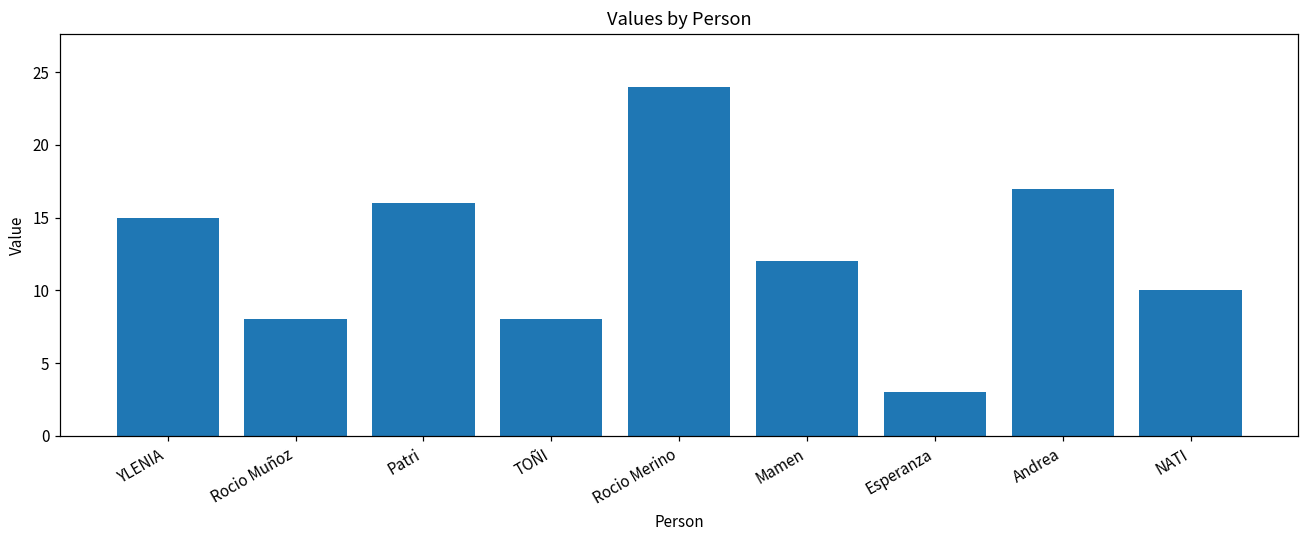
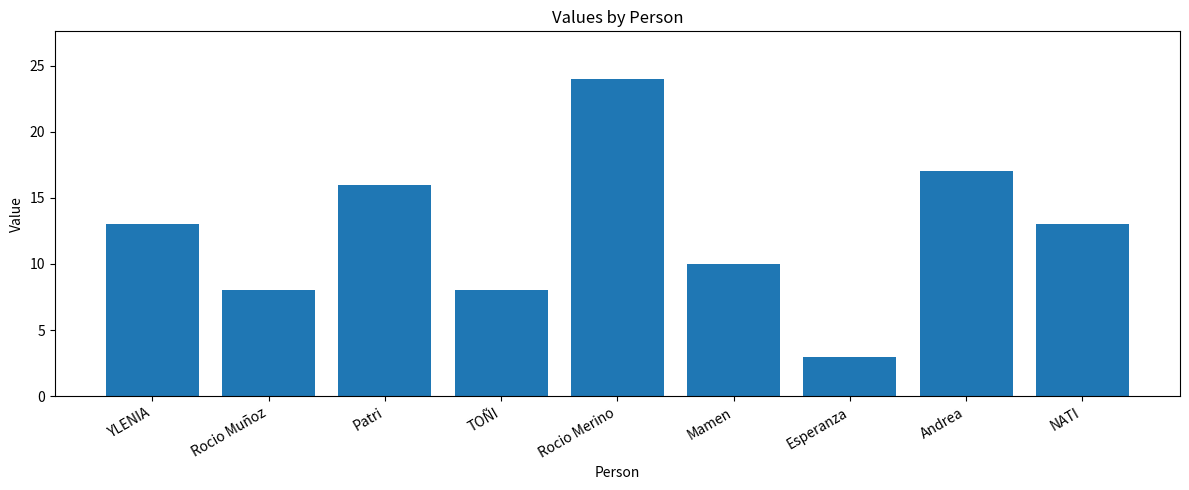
  {
-   "YLENIA": 15,
+   "YLENIA": 13,
    "Rocio Muñoz": 8,
    "Patri": 16,
    "TOÑI": 8,
    "Rocio Merino": 24,
-   "Mamen": 12,
+   "Mamen": 10,
    "Esperanza": 3,
    "Andrea": 17,
-   "NATI": 10
+   "NATI": 13
  }
